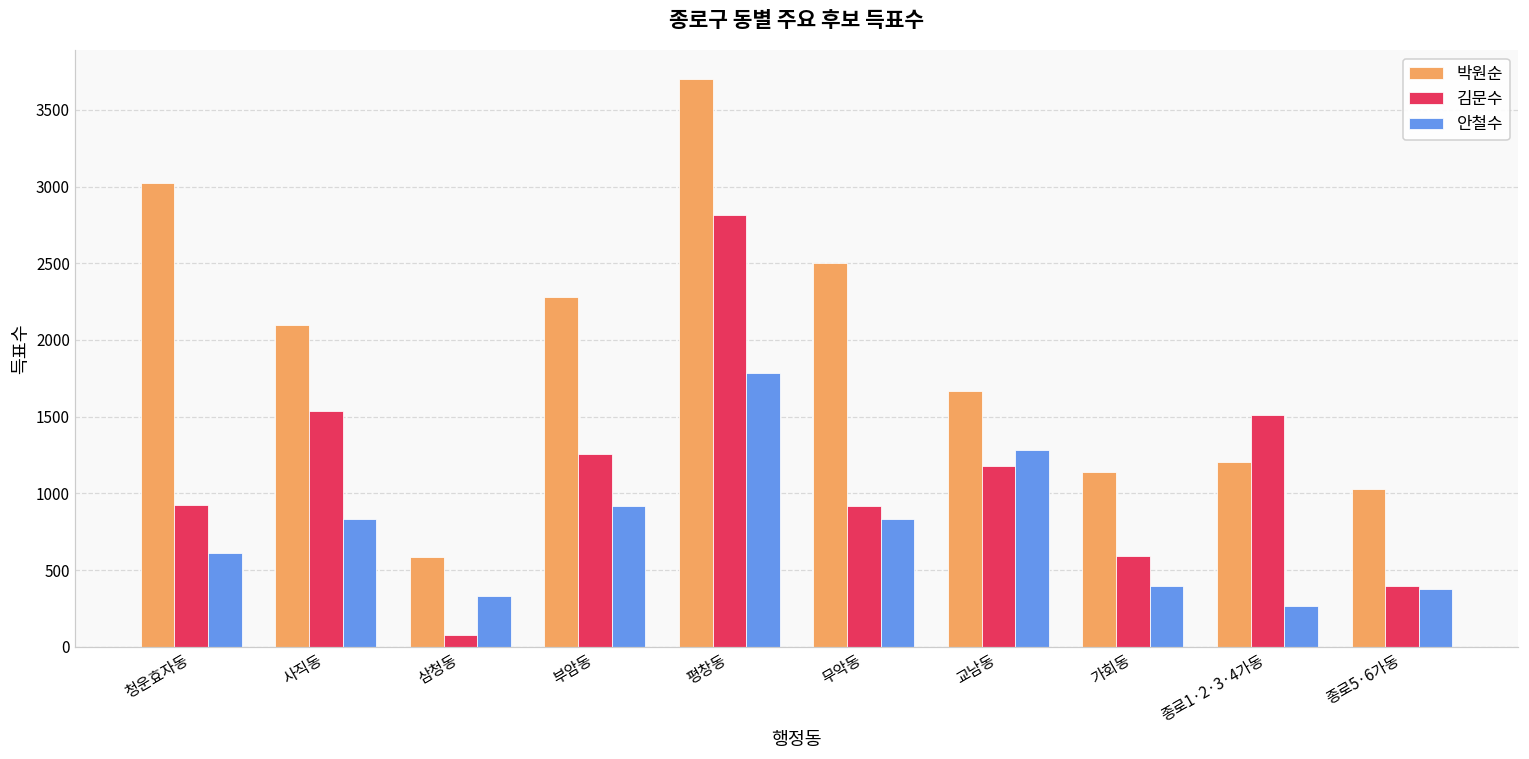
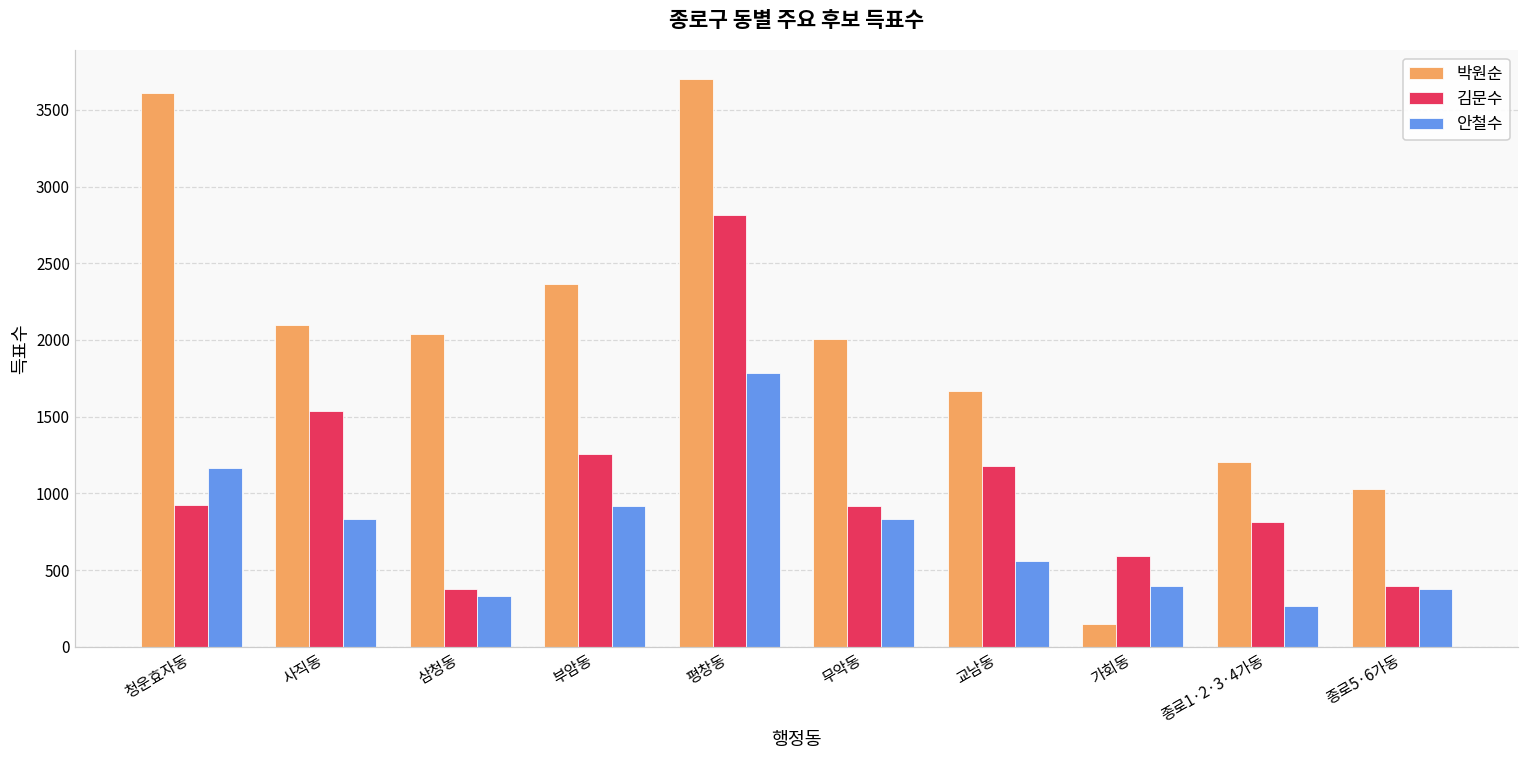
  {
    "박원순": {
-     "청운효자동": 3030,
+     "청운효자동": 3610,
      "사직동": 2100,
-     "삼청동": 580,
-     "부암동": 2280,
+     "삼청동": 2040,
+     "부암동": 2370,
      "평창동": 3700,
-     "무악동": 2500,
+     "무악동": 2010,
      "교남동": 1670,
-     "가회동": 1140,
+     "가회동": 150,
      "종로1·2·3·4가동": 1210,
      "종로5·6가동": 1030
    },
    "김문수": {
      "청운효자동": 930,
      "사직동": 1540,
-     "삼청동": 80,
+     "삼청동": 380,
      "부암동": 1260,
      "평창동": 2810,
      "무악동": 920,
      "교남동": 1180,
      "가회동": 590,
-     "종로1·2·3·4가동": 1510,
+     "종로1·2·3·4가동": 810,
      "종로5·6가동": 400
    },
    "안철수": {
-     "청운효자동": 610,
+     "청운효자동": 1170,
      "사직동": 830,
      "삼청동": 330,
      "부암동": 920,
      "평창동": 1790,
      "무악동": 830,
-     "교남동": 1280,
+     "교남동": 560,
      "가회동": 400,
      "종로1·2·3·4가동": 270,
      "종로5·6가동": 380
    }
  }
